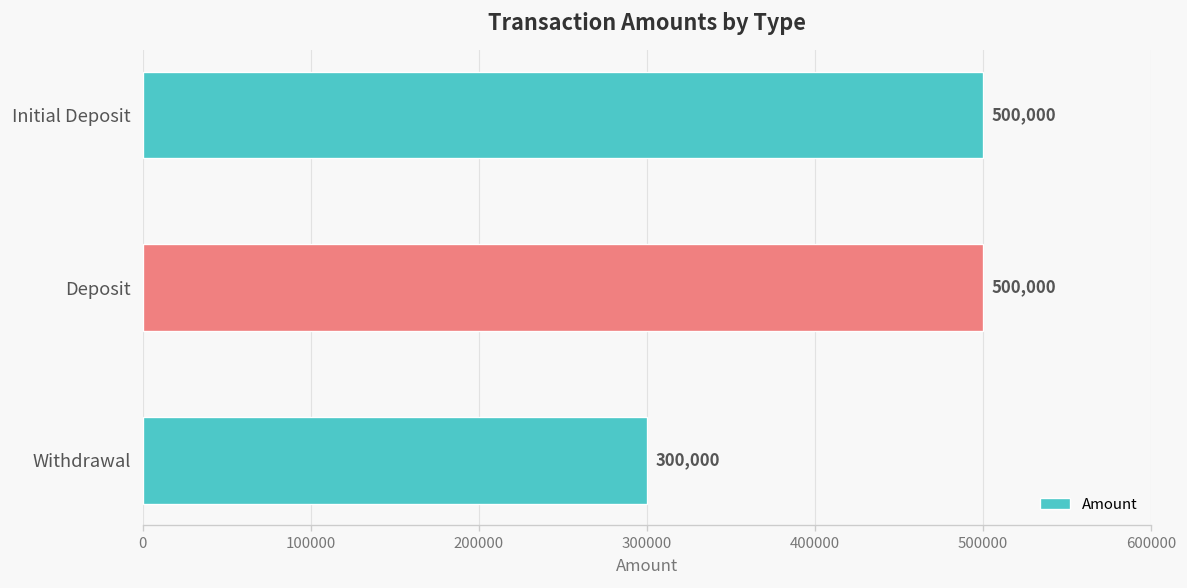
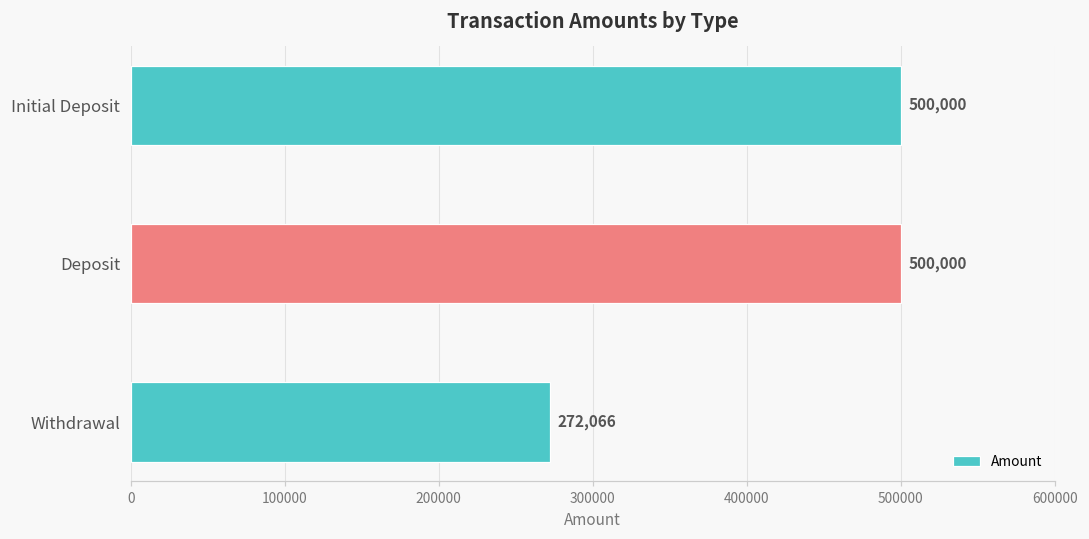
  {
    "Initial Deposit": "500,000",
    "Deposit": "500,000",
-   "Withdrawal": "300,000"
+   "Withdrawal": "272,066"
  }
